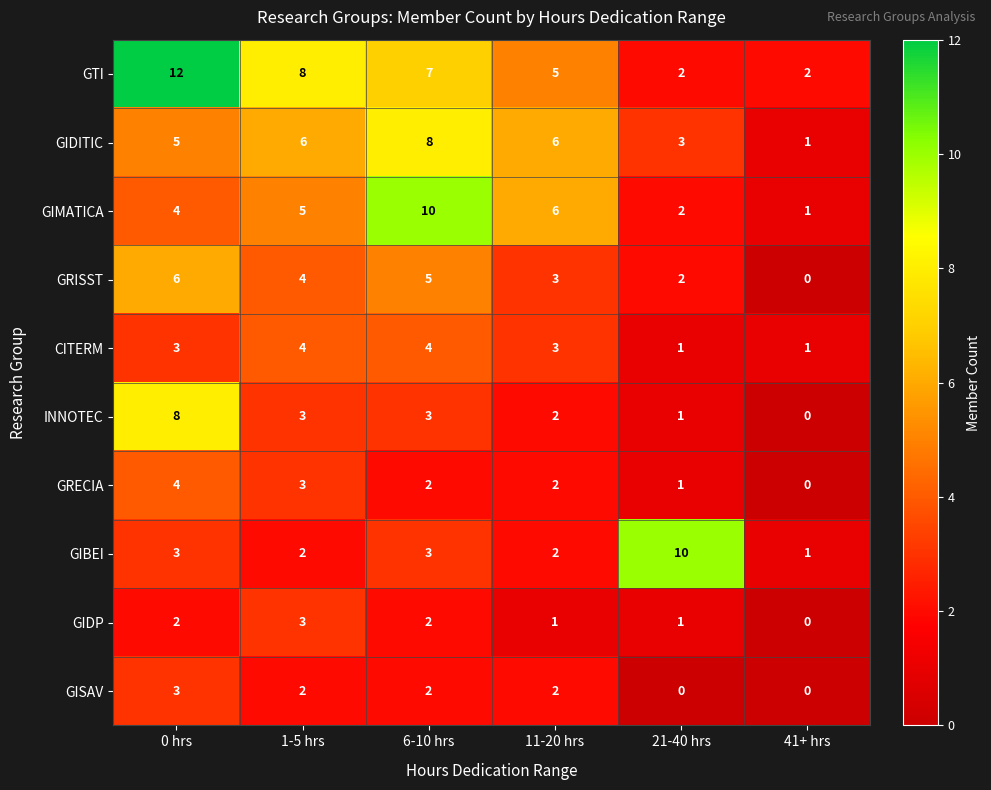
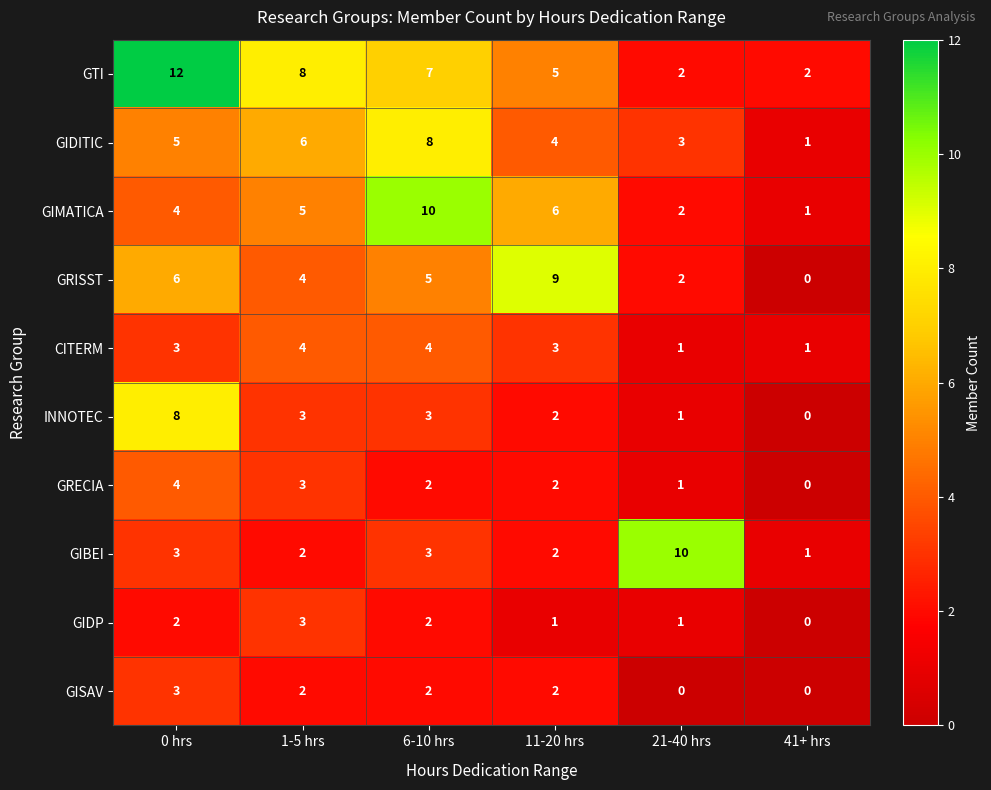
  {
    "GTI": {
      "0 hrs": 12,
      "1-5 hrs": 8,
      "6-10 hrs": 7,
      "11-20 hrs": 5,
      "21-40 hrs": 2,
      "41+ hrs": 2
    },
    "GIDITIC": {
      "0 hrs": 5,
      "1-5 hrs": 6,
      "6-10 hrs": 8,
-     "11-20 hrs": 6,
+     "11-20 hrs": 4,
      "21-40 hrs": 3,
      "41+ hrs": 1
    },
    "GIMATICA": {
      "0 hrs": 4,
      "1-5 hrs": 5,
      "6-10 hrs": 10,
      "11-20 hrs": 6,
      "21-40 hrs": 2,
      "41+ hrs": 1
    },
    "GRISST": {
      "0 hrs": 6,
      "1-5 hrs": 4,
      "6-10 hrs": 5,
-     "11-20 hrs": 3,
+     "11-20 hrs": 9,
      "21-40 hrs": 2,
      "41+ hrs": 0
    },
    "CITERM": {
      "0 hrs": 3,
      "1-5 hrs": 4,
      "6-10 hrs": 4,
      "11-20 hrs": 3,
      "21-40 hrs": 1,
      "41+ hrs": 1
    },
    "INNOTEC": {
      "0 hrs": 8,
      "1-5 hrs": 3,
      "6-10 hrs": 3,
      "11-20 hrs": 2,
      "21-40 hrs": 1,
      "41+ hrs": 0
    },
    "GRECIA": {
      "0 hrs": 4,
      "1-5 hrs": 3,
      "6-10 hrs": 2,
      "11-20 hrs": 2,
      "21-40 hrs": 1,
      "41+ hrs": 0
    },
    "GIBEI": {
      "0 hrs": 3,
      "1-5 hrs": 2,
      "6-10 hrs": 3,
      "11-20 hrs": 2,
      "21-40 hrs": 10,
      "41+ hrs": 1
    },
    "GIDP": {
      "0 hrs": 2,
      "1-5 hrs": 3,
      "6-10 hrs": 2,
      "11-20 hrs": 1,
      "21-40 hrs": 1,
      "41+ hrs": 0
    },
    "GISAV": {
      "0 hrs": 3,
      "1-5 hrs": 2,
      "6-10 hrs": 2,
      "11-20 hrs": 2,
      "21-40 hrs": 0,
      "41+ hrs": 0
    }
  }
